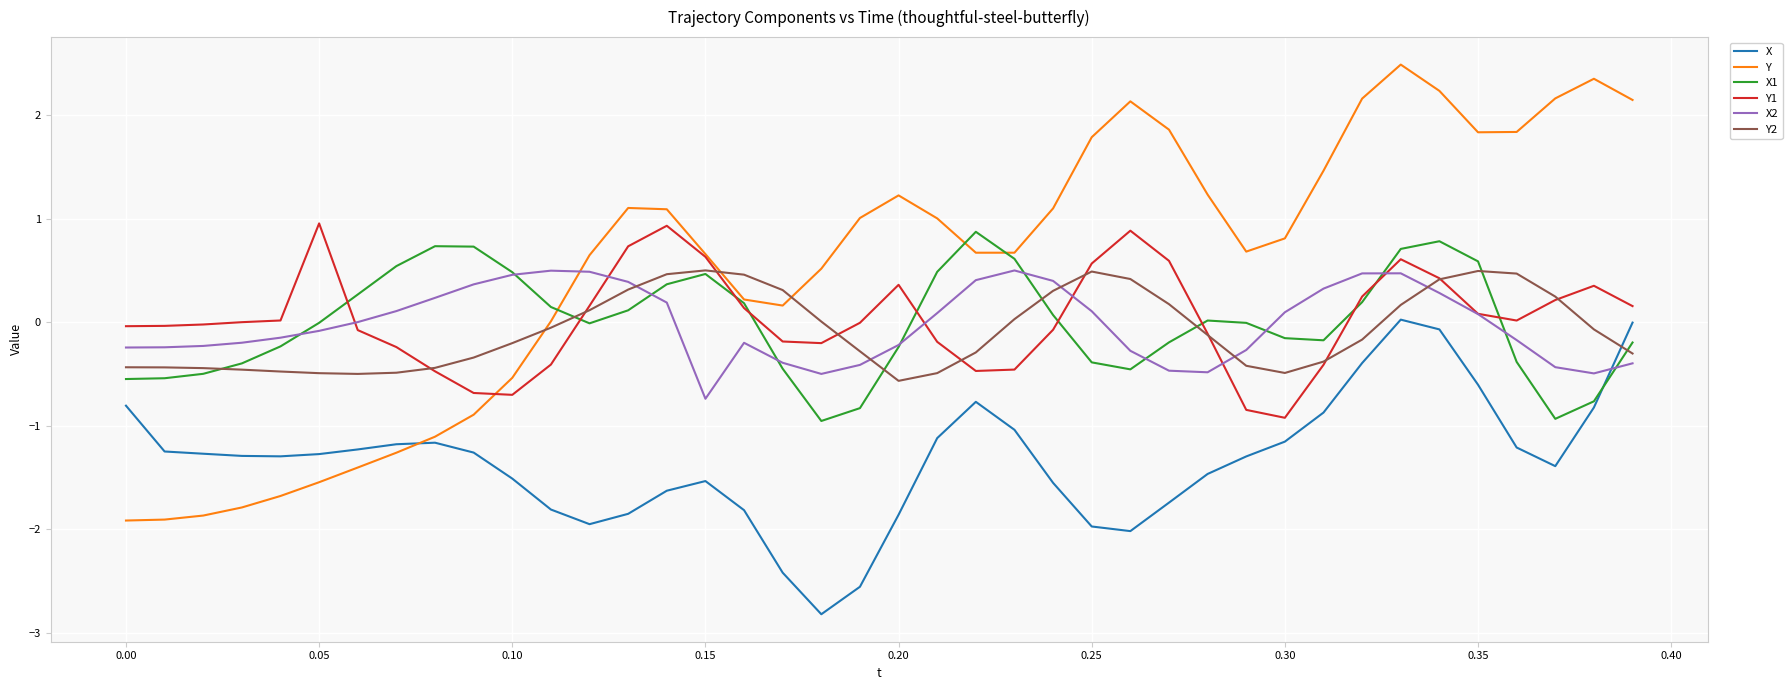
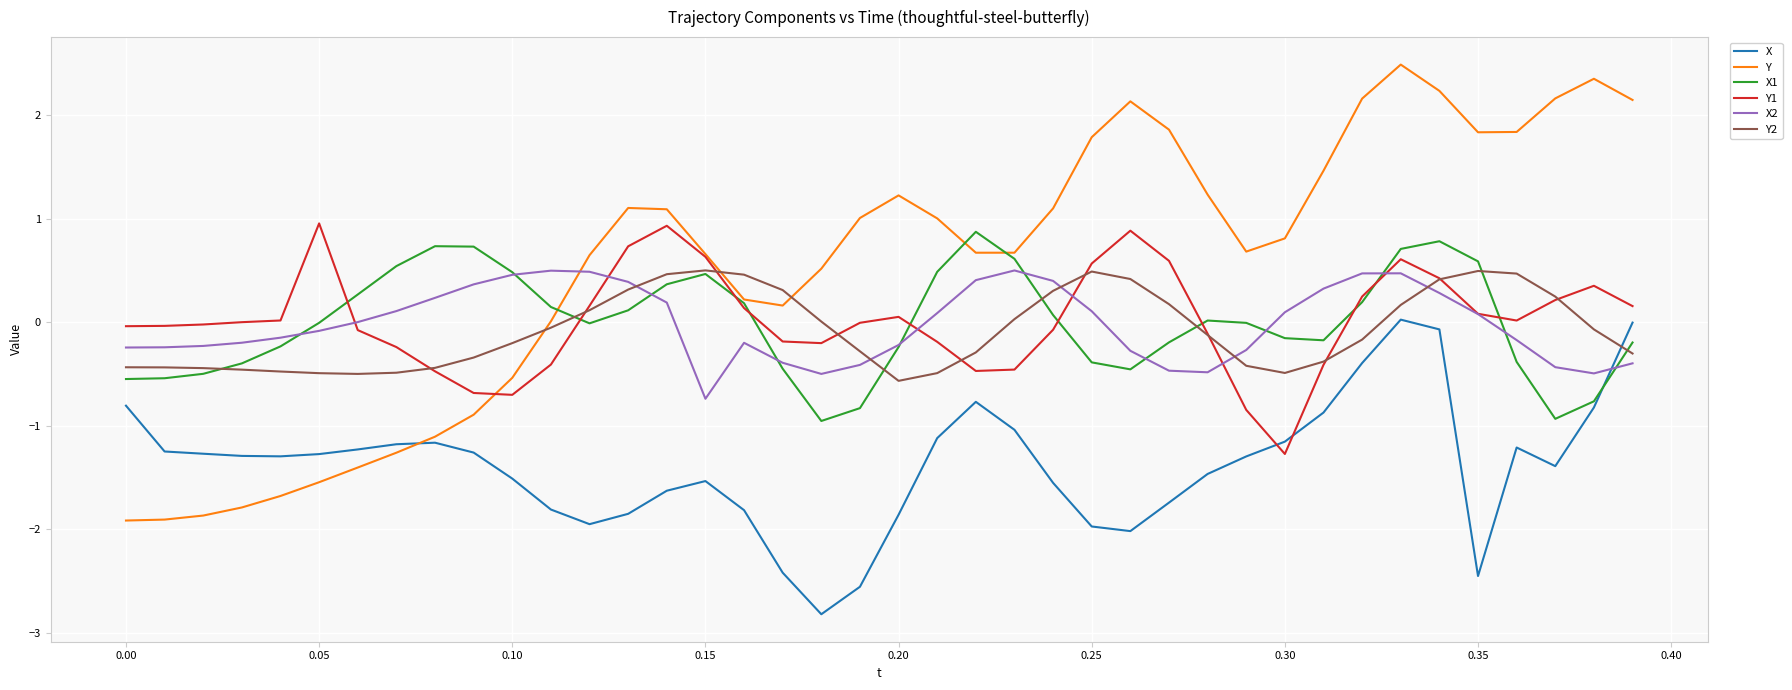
  {
    "X": {
      "0.00": -0.81,
      "0.05": -1.27,
      "0.10": -1.51,
      "0.15": -1.53,
      "0.20": -1.86,
      "0.25": -1.97,
      "0.30": -1.15,
-     "0.35": -0.60
+     "0.35": -2.45
    },
    "Y": {
      "0.00": -1.92,
      "0.05": -1.55,
      "0.10": -0.54,
      "0.15": 0.66,
      "0.20": 1.22,
      "0.25": 1.79,
      "0.30": 0.81,
      "0.35": 1.83
    },
    "X1": {
      "0.00": -0.55,
      "0.05": -0.01,
      "0.10": 0.48,
      "0.15": 0.47,
      "0.25": -0.39,
      "0.30": -0.15,
      "0.35": 0.59
    },
    "Y1": {
      "0.00": -0.04,
      "0.05": 0.95,
      "0.10": -0.70,
      "0.15": 0.63,
-     "0.20": 0.36,
+     "0.20": 0.05,
      "0.25": 0.57,
-     "0.30": -0.92
+     "0.30": -1.27
    },
    "X2": {
      "0.00": -0.25,
      "0.05": -0.08,
      "0.10": 0.46,
      "0.15": -0.74,
      "0.25": 0.11,
      "0.30": 0.10
    },
    "Y2": {
      "0.00": -0.44,
      "0.05": -0.49,
      "0.10": -0.20,
      "0.15": 0.50,
      "0.20": -0.57,
      "0.25": 0.49,
      "0.30": -0.49,
      "0.35": 0.49
    }
  }
